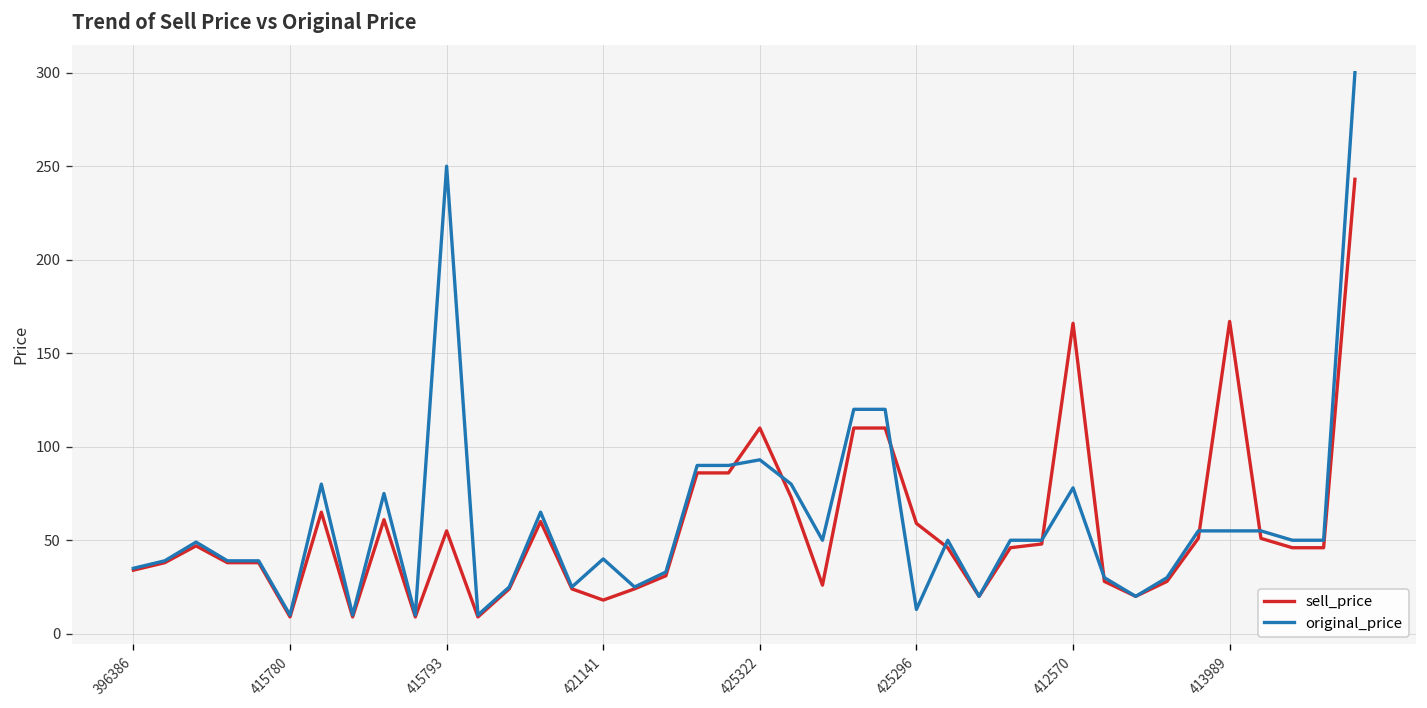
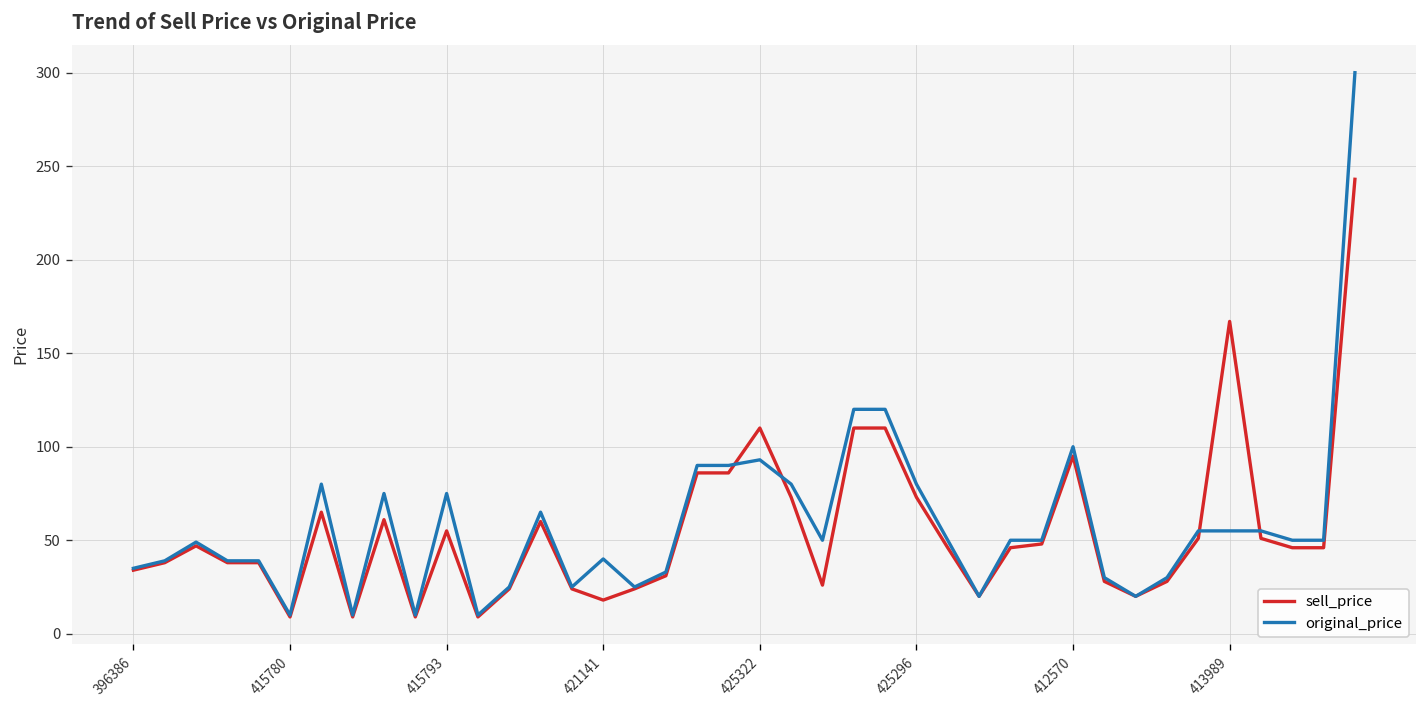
  {
    "sell_price": {
      "415793": 55,
      "421141": 18,
      "425322": 110,
-     "425296": 59,
-     "412570": 166,
+     "425296": 73,
+     "412570": 95,
      "413989": 167
    },
    "original_price": {
-     "415793": 250,
+     "415793": 75,
      "421141": 40,
      "425322": 93,
-     "425296": 13,
-     "412570": 78,
+     "425296": 80,
+     "412570": 100,
      "413989": 55
    }
  }
